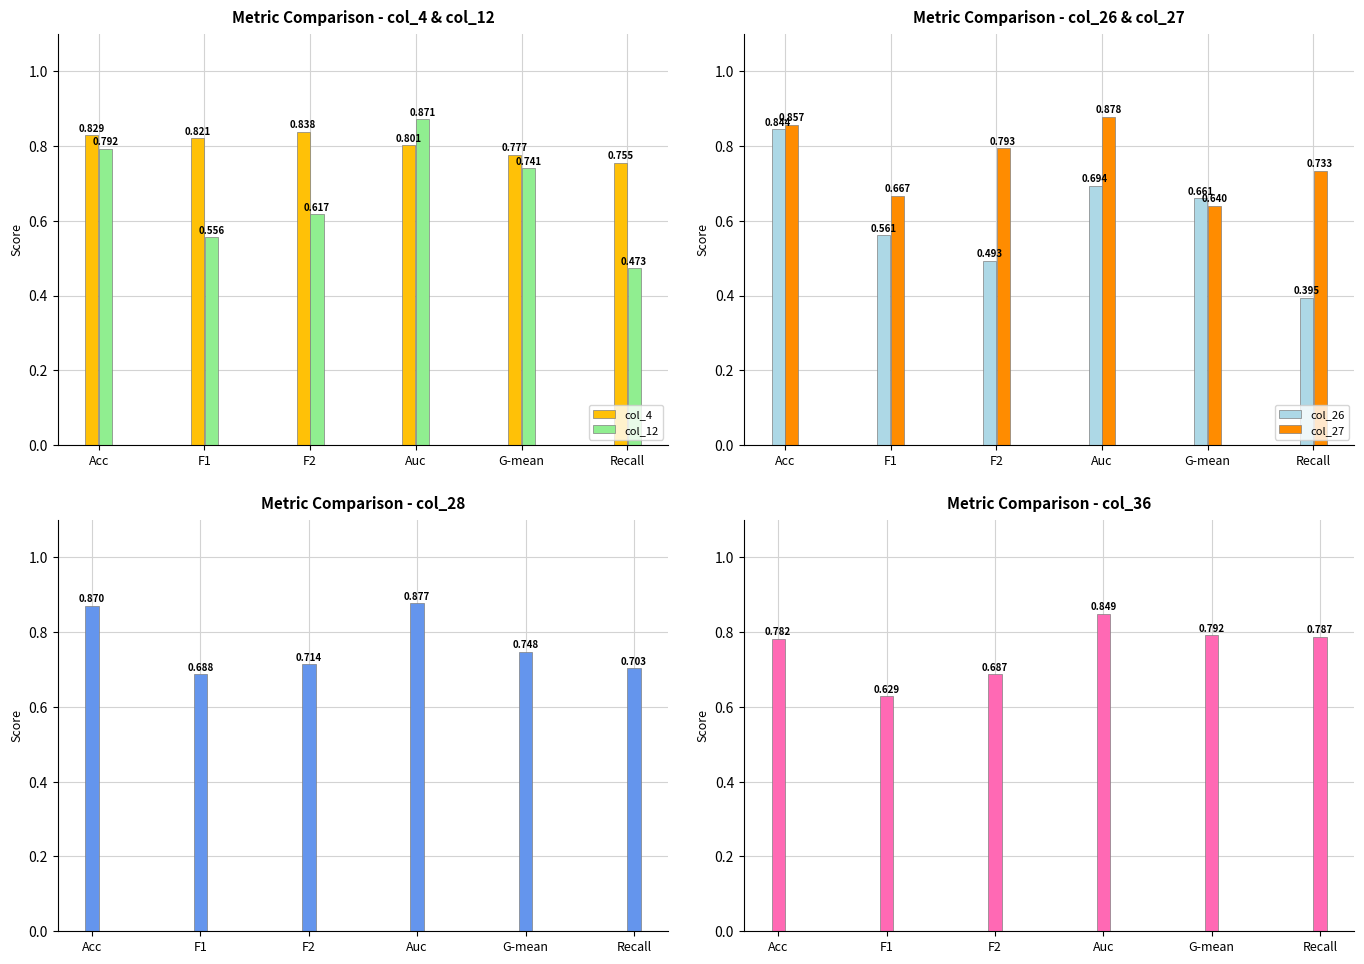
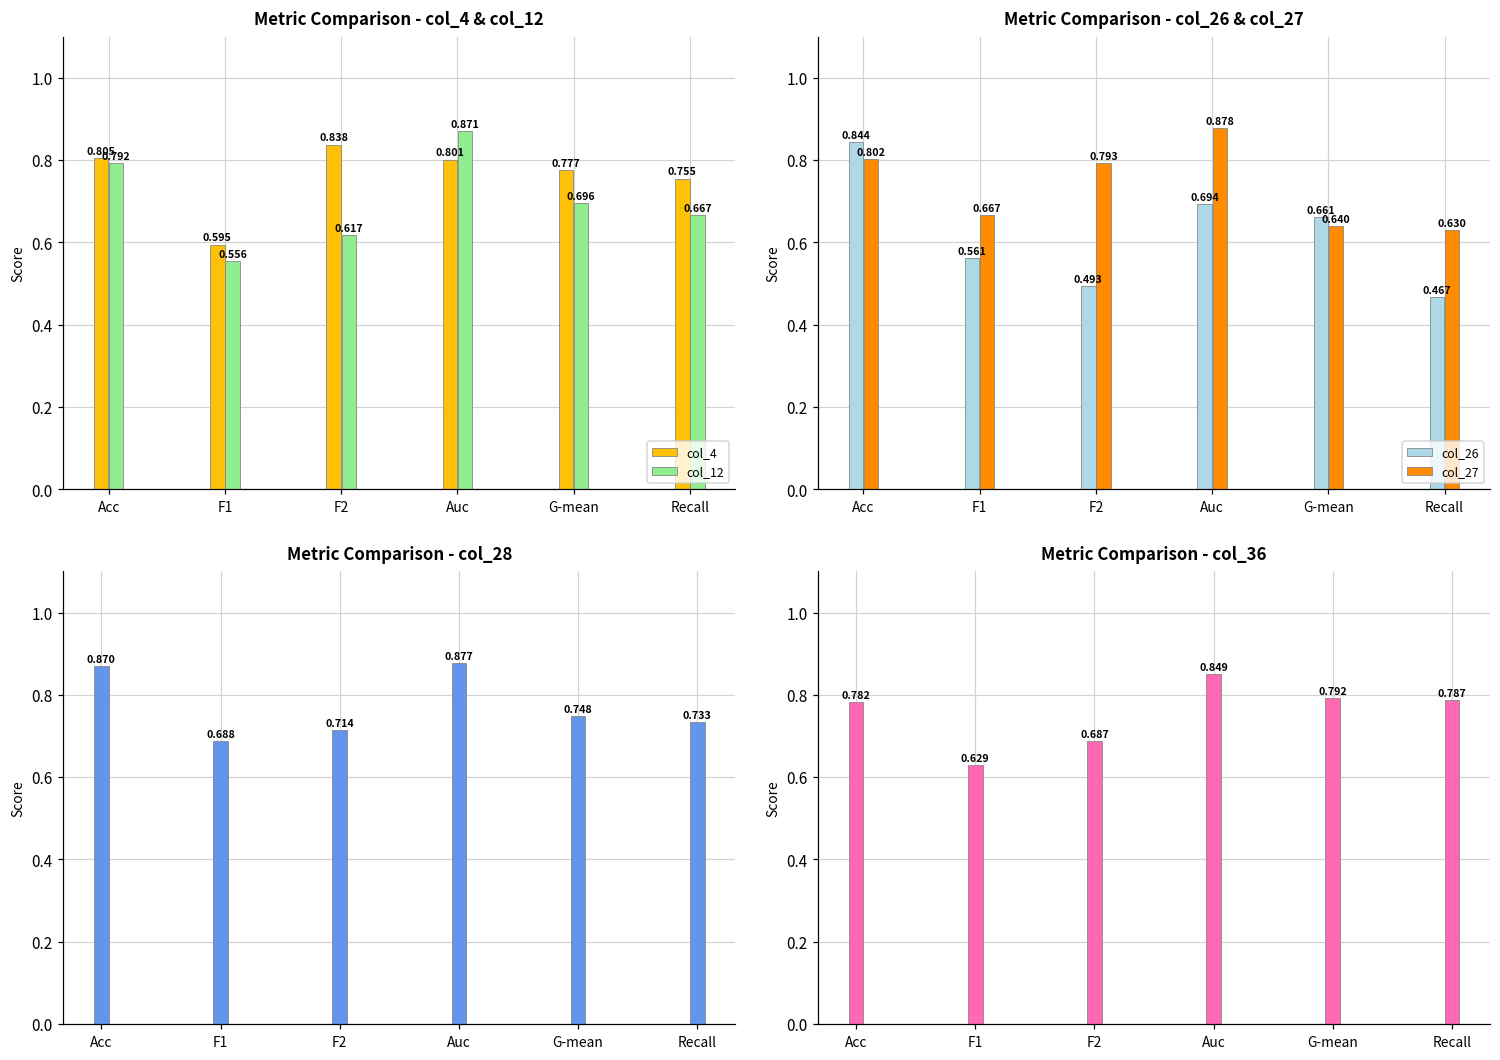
  {
    "Metric Comparison - col_4 & col_12": {
      "col_4": {
-       "Acc": 0.829,
-       "F1": 0.821,
+       "Acc": 0.805,
+       "F1": 0.595,
        "F2": 0.838,
        "Auc": 0.801,
        "G-mean": 0.777,
        "Recall": 0.755
      },
      "col_12": {
        "Acc": 0.792,
        "F1": 0.556,
        "F2": 0.617,
        "Auc": 0.871,
-       "G-mean": 0.741,
-       "Recall": 0.473
+       "G-mean": 0.696,
+       "Recall": 0.667
      }
    },
    "Metric Comparison - col_26 & col_27": {
      "col_26": {
        "F1": 0.561,
        "F2": 0.493,
        "Auc": 0.694,
        "G-mean": 0.661,
-       "Recall": 0.395
+       "Recall": 0.467
      },
      "col_27": {
-       "Acc": 0.857,
+       "Acc": 0.802,
        "F1": 0.667,
        "F2": 0.793,
        "Auc": 0.878,
        "G-mean": 0.640,
-       "Recall": 0.733
+       "Recall": 0.630
      }
    },
    "Metric Comparison - col_28": {
      "Acc": 0.870,
      "F1": 0.688,
      "F2": 0.714,
      "Auc": 0.877,
      "G-mean": 0.748,
-     "Recall": 0.703
+     "Recall": 0.733
    },
    "Metric Comparison - col_36": {
      "Acc": 0.782,
      "F1": 0.629,
      "F2": 0.687,
      "Auc": 0.849,
      "G-mean": 0.792,
      "Recall": 0.787
    }
  }
